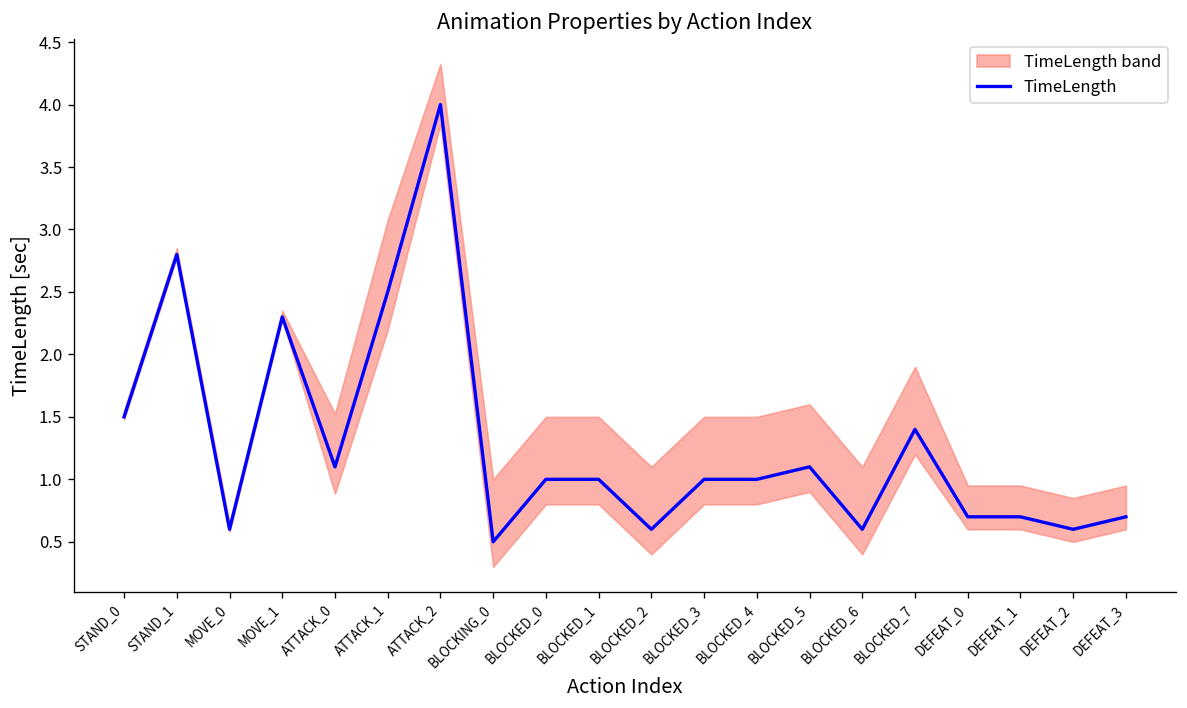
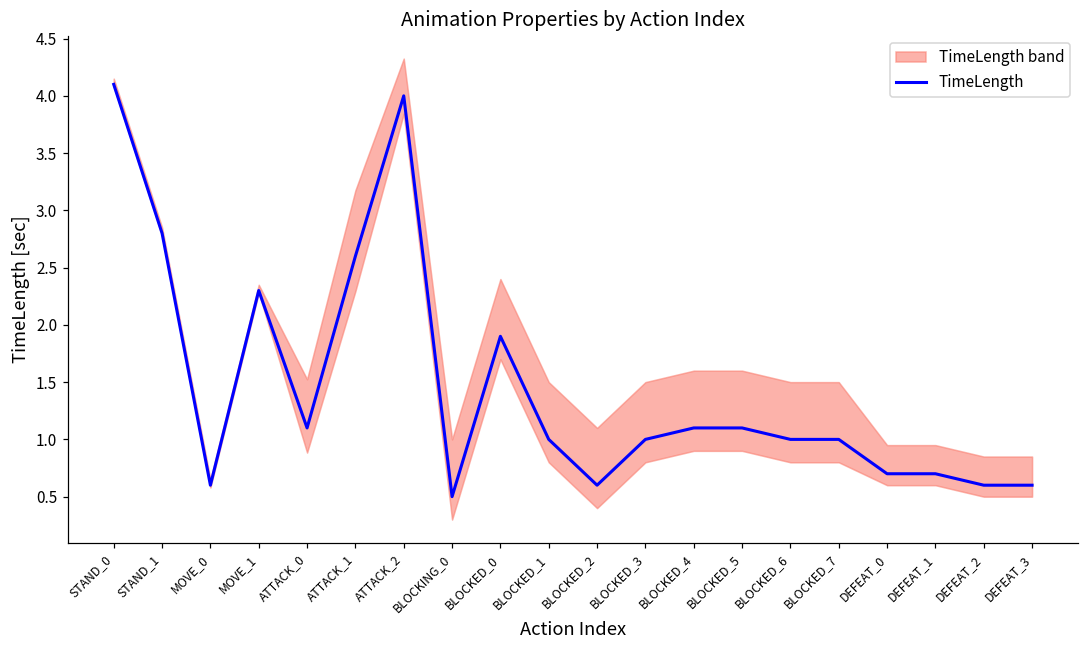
  {
    "TimeLength": {
-     "STAND_0": 1.5,
+     "STAND_0": 4.1,
      "STAND_1": 2.8,
      "MOVE_0": 0.6,
      "MOVE_1": 2.3,
      "ATTACK_0": 1.1,
-     "ATTACK_1": 2.5,
+     "ATTACK_1": 2.6,
      "ATTACK_2": 4.0,
      "BLOCKING_0": 0.5,
-     "BLOCKED_0": 1.0,
+     "BLOCKED_0": 1.9,
      "BLOCKED_1": 1.0,
      "BLOCKED_2": 0.6,
      "BLOCKED_3": 1.0,
-     "BLOCKED_4": 1.0,
+     "BLOCKED_4": 1.1,
      "BLOCKED_5": 1.1,
-     "BLOCKED_6": 0.6,
-     "BLOCKED_7": 1.4,
+     "BLOCKED_6": 1.0,
+     "BLOCKED_7": 1.0,
      "DEFEAT_0": 0.7,
      "DEFEAT_1": 0.7,
      "DEFEAT_2": 0.6,
-     "DEFEAT_3": 0.7
+     "DEFEAT_3": 0.6
    }
  }
